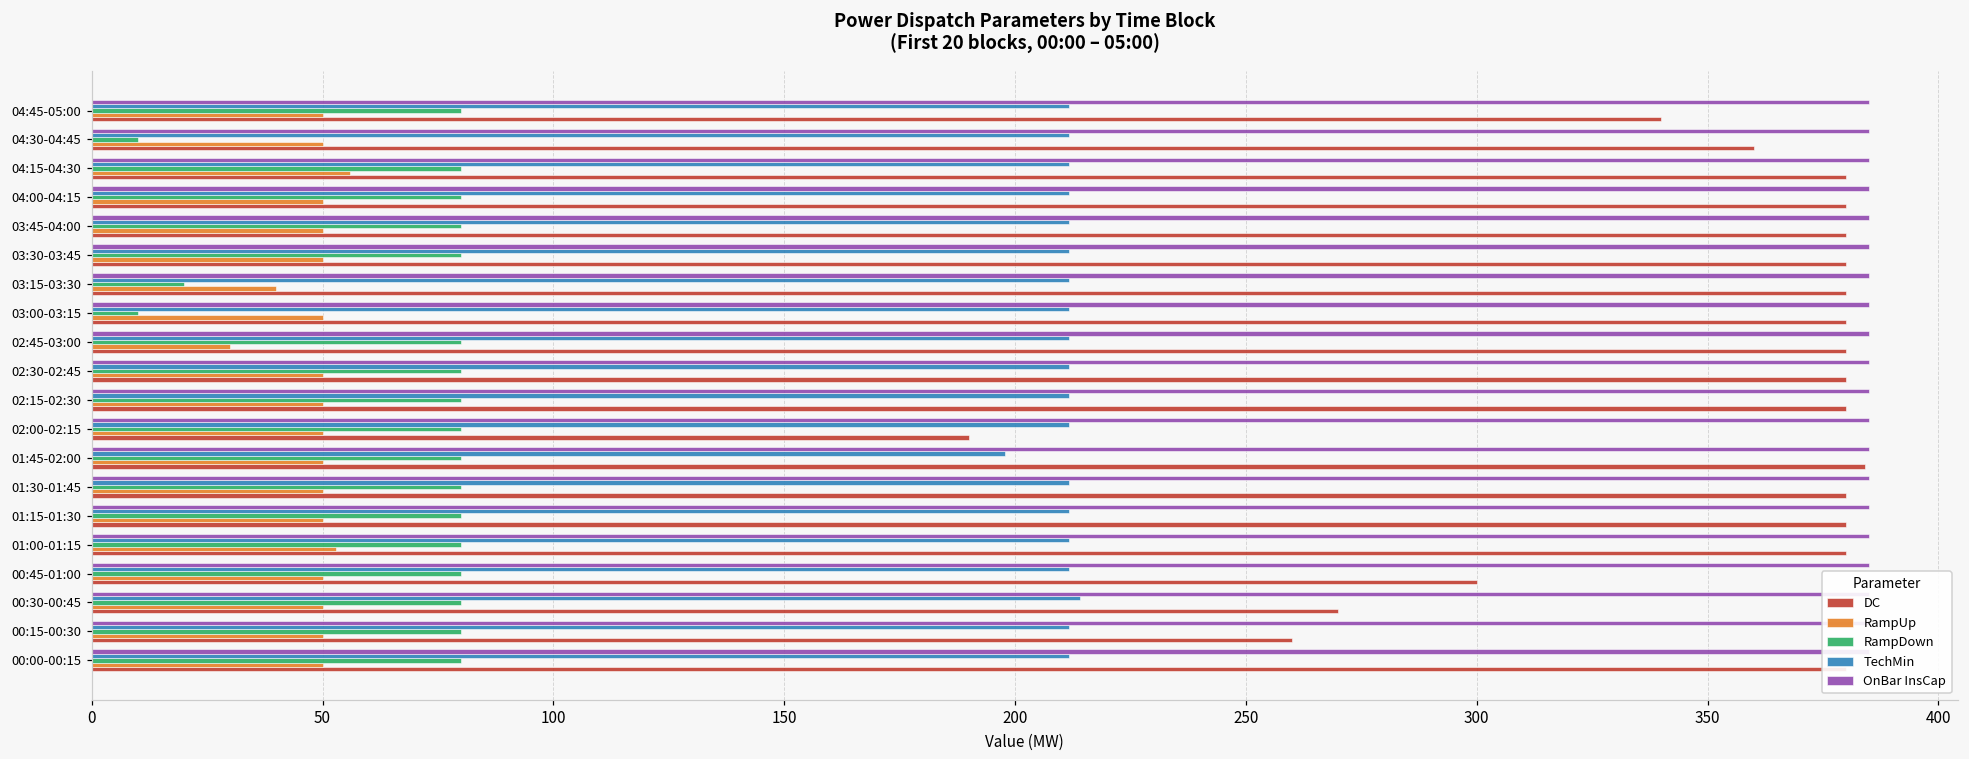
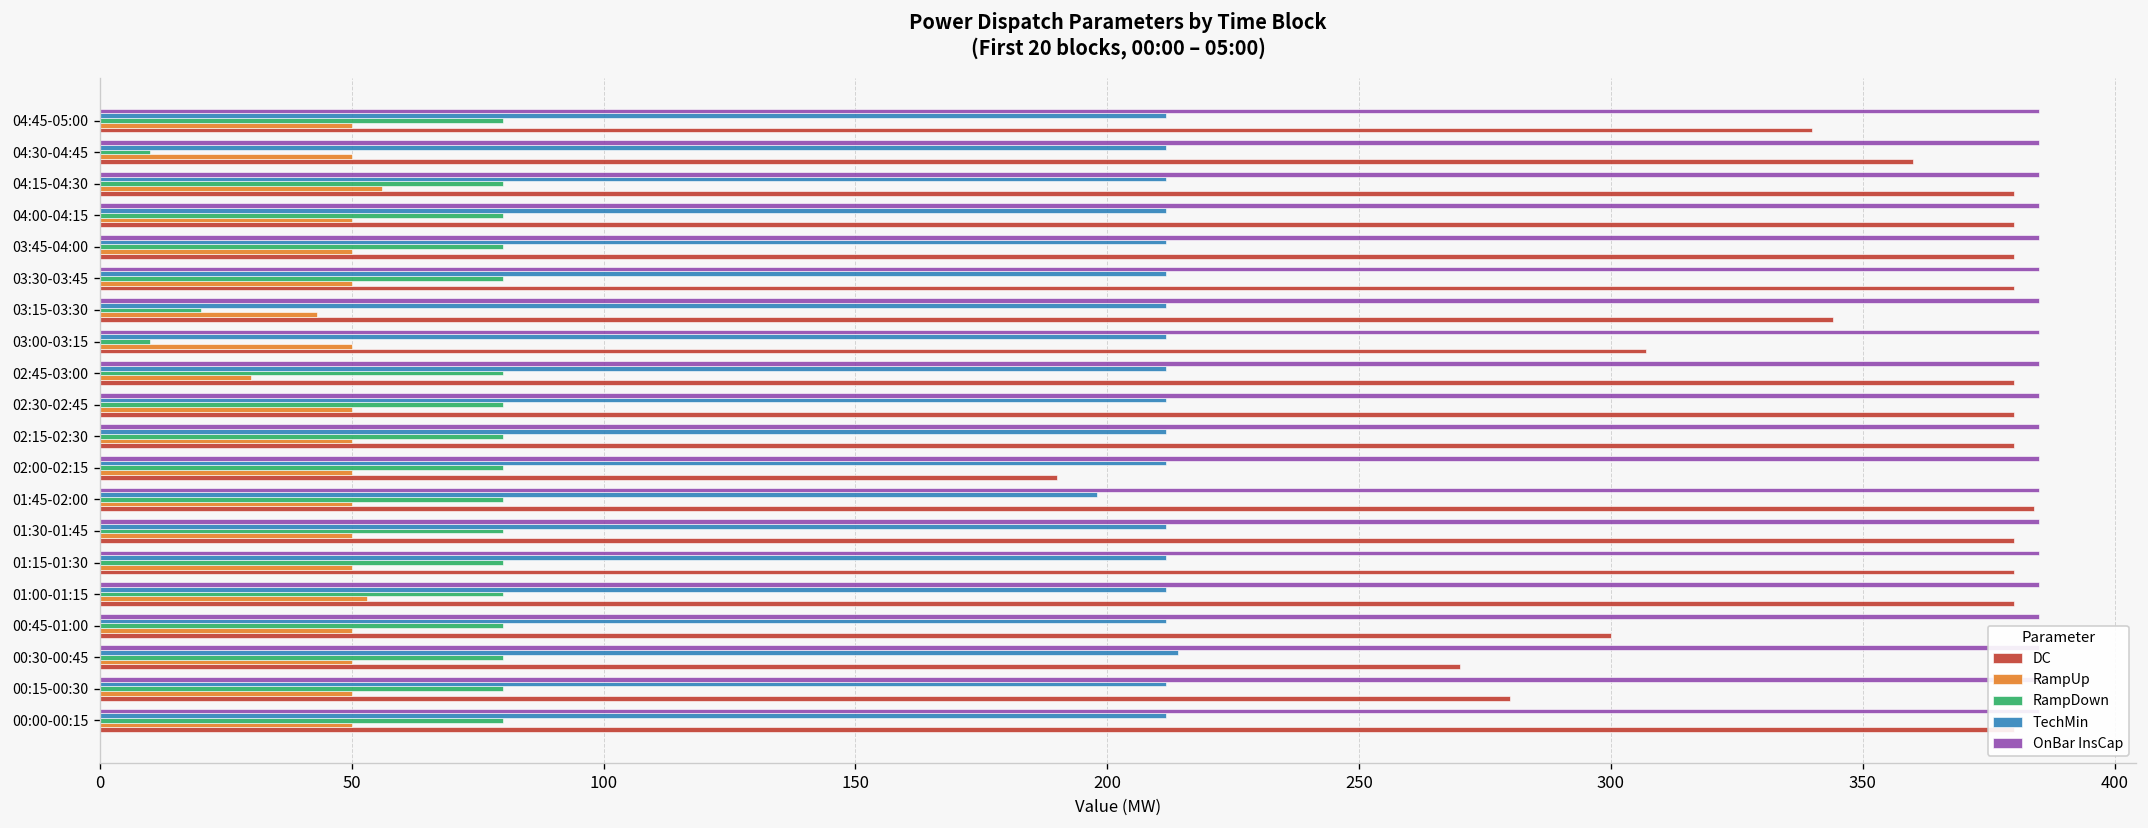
  {
    "DC": {
      "04:45-05:00": 340,
      "04:30-04:45": 360,
      "04:15-04:30": 380,
      "04:00-04:15": 380,
      "03:45-04:00": 380,
      "03:30-03:45": 380,
-     "03:15-03:30": 380,
-     "03:00-03:15": 380,
+     "03:15-03:30": 344,
+     "03:00-03:15": 307,
      "02:45-03:00": 380,
      "02:30-02:45": 380,
      "02:15-02:30": 380,
      "02:00-02:15": 190,
      "01:45-02:00": 384,
      "01:30-01:45": 380,
      "01:15-01:30": 380,
      "01:00-01:15": 380,
      "00:45-01:00": 300,
      "00:30-00:45": 270,
-     "00:15-00:30": 260
+     "00:15-00:30": 280
    },
    "RampUp": {
      "04:45-05:00": 50,
      "04:30-04:45": 50,
      "04:15-04:30": 56,
      "04:00-04:15": 50,
      "03:45-04:00": 50,
      "03:30-03:45": 50,
-     "03:15-03:30": 40,
+     "03:15-03:30": 43,
      "03:00-03:15": 50,
      "02:45-03:00": 30,
      "02:30-02:45": 50,
      "02:15-02:30": 50,
      "02:00-02:15": 50,
      "01:45-02:00": 50,
      "01:30-01:45": 50,
      "01:15-01:30": 50,
      "01:00-01:15": 53,
      "00:45-01:00": 50,
      "00:30-00:45": 50,
      "00:15-00:30": 50,
      "00:00-00:15": 50
    },
    "RampDown": {
      "04:45-05:00": 80,
      "04:30-04:45": 10,
      "04:15-04:30": 80,
      "04:00-04:15": 80,
      "03:45-04:00": 80,
      "03:30-03:45": 80,
      "03:15-03:30": 20,
      "03:00-03:15": 10,
      "02:45-03:00": 80,
      "02:30-02:45": 80,
      "02:15-02:30": 80,
      "02:00-02:15": 80,
      "01:45-02:00": 80,
      "01:30-01:45": 80,
      "01:15-01:30": 80,
      "01:00-01:15": 80,
      "00:45-01:00": 80,
      "00:30-00:45": 80,
      "00:15-00:30": 80,
      "00:00-00:15": 80
    },
    "TechMin": {
      "04:45-05:00": 212,
      "04:30-04:45": 212,
      "04:15-04:30": 212,
      "04:00-04:15": 212,
      "03:45-04:00": 212,
      "03:30-03:45": 212,
      "03:15-03:30": 212,
      "03:00-03:15": 212,
      "02:45-03:00": 212,
      "02:30-02:45": 212,
      "02:15-02:30": 212,
      "02:00-02:15": 212,
      "01:45-02:00": 198,
      "01:30-01:45": 212,
      "01:15-01:30": 212,
      "01:00-01:15": 212,
      "00:45-01:00": 212,
      "00:30-00:45": 214,
      "00:15-00:30": 212,
      "00:00-00:15": 212
    },
    "OnBar InsCap": {
      "04:45-05:00": 385,
      "04:30-04:45": 385,
      "04:15-04:30": 385,
      "04:00-04:15": 385,
      "03:45-04:00": 385,
      "03:30-03:45": 385,
      "03:15-03:30": 385,
      "03:00-03:15": 385,
      "02:45-03:00": 385,
      "02:30-02:45": 385,
      "02:15-02:30": 385,
      "02:00-02:15": 385,
      "01:45-02:00": 385,
      "01:30-01:45": 385,
      "01:15-01:30": 385,
      "01:00-01:15": 385
    }
  }
